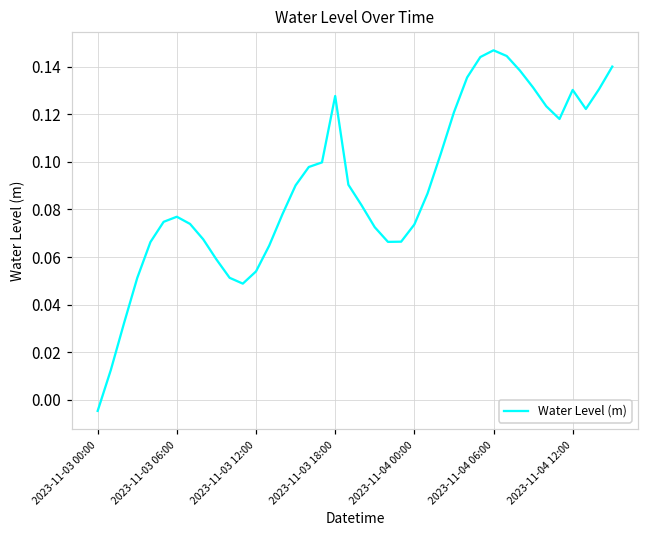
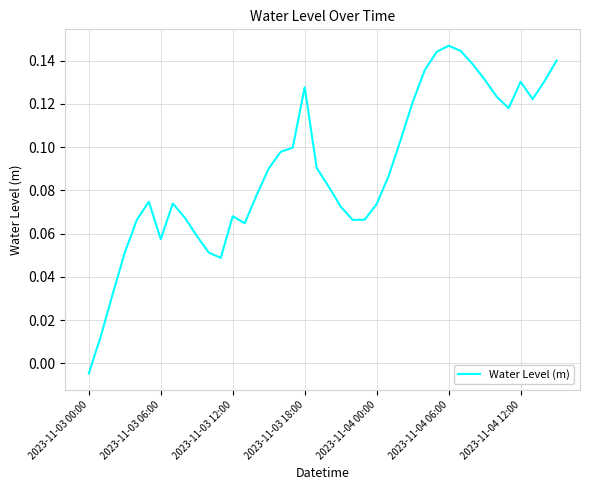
  {
    "2023-11-03 00:00": -0.005,
-   "2023-11-03 06:00": 0.077,
-   "2023-11-03 12:00": 0.054,
+   "2023-11-03 06:00": 0.058,
+   "2023-11-03 12:00": 0.068,
    "2023-11-03 18:00": 0.128,
    "2023-11-04 00:00": 0.074,
    "2023-11-04 06:00": 0.147,
    "2023-11-04 12:00": 0.130
  }
